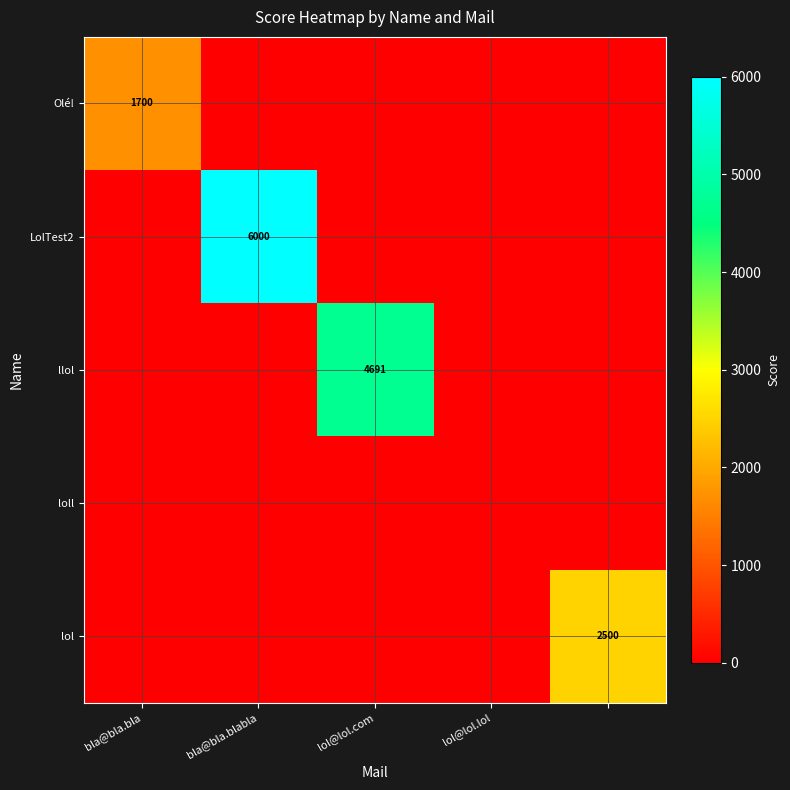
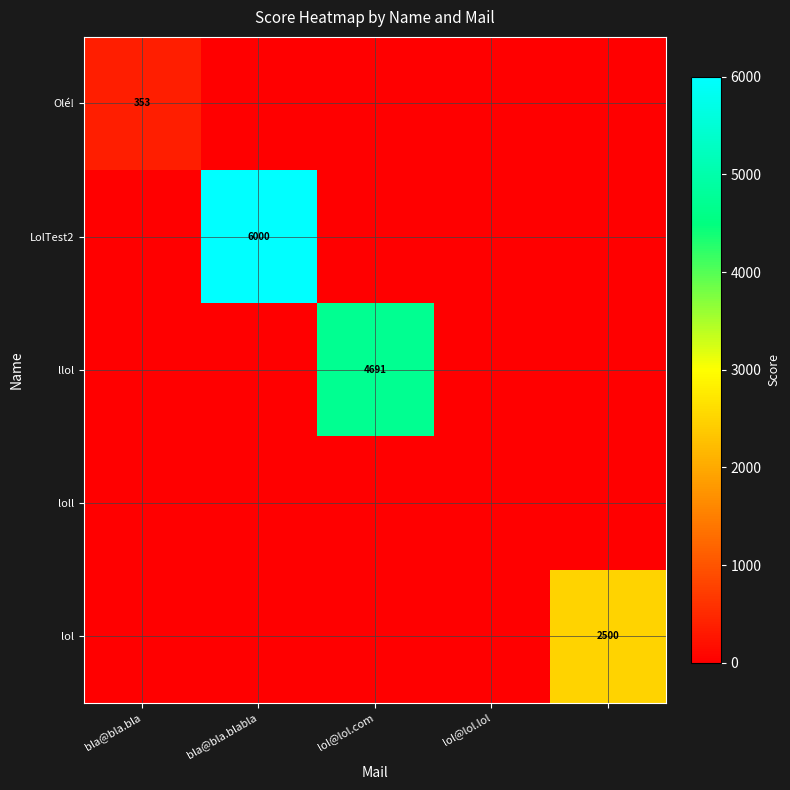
  {
    "Olé!": {
-     "bla@bla.bla": 1700
+     "bla@bla.bla": 353
    },
    "LolTest2": {
      "bla@bla.blabla": 6000
    },
    "llol": {
      "lol@lol.com": 4691
    }
  }
